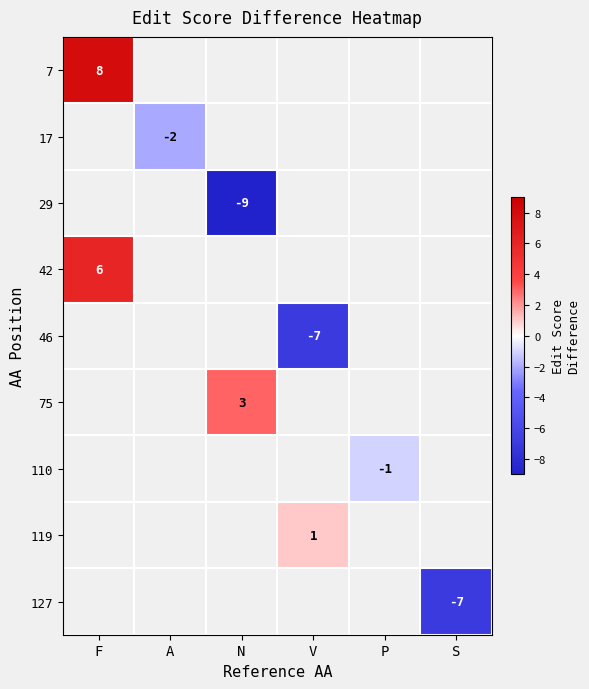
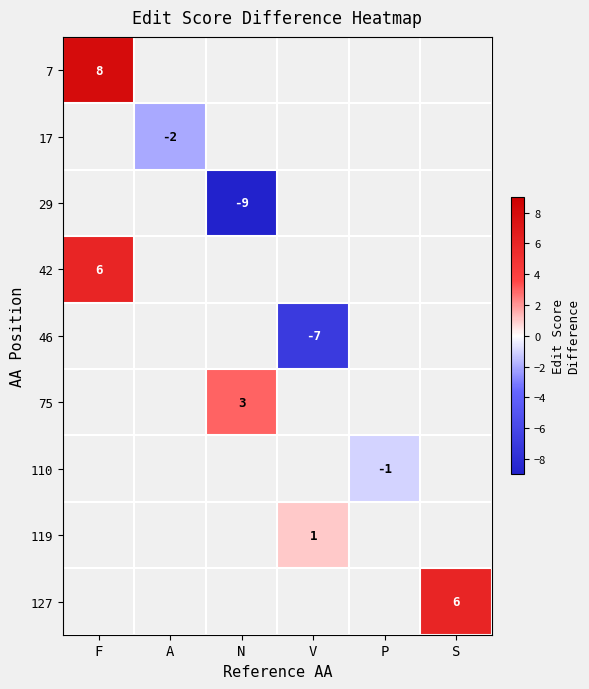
  {
    "7": {
      "F": 8
    },
    "17": {
      "A": -2
    },
    "29": {
      "N": -9
    },
    "42": {
      "F": 6
    },
    "46": {
      "V": -7
    },
    "75": {
      "N": 3
    },
    "110": {
      "P": -1
    },
    "119": {
      "V": 1
    },
    "127": {
-     "S": -7
+     "S": 6
    }
  }
